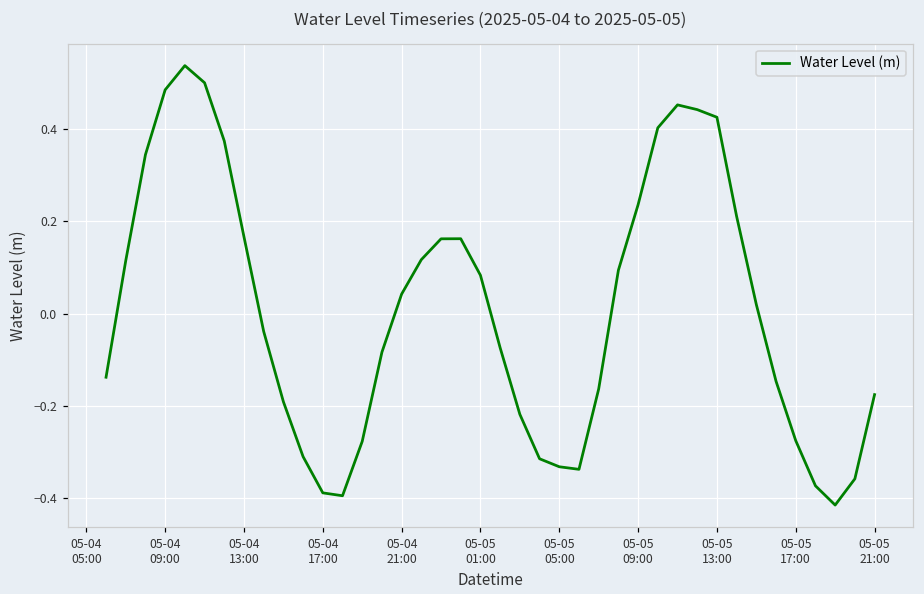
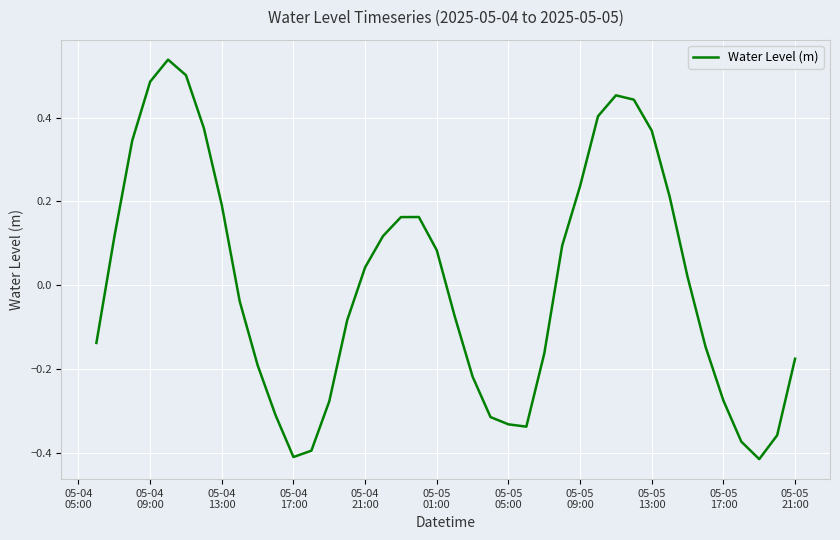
  {
    "05-04 09:00": 0.49,
-   "05-04 13:00": 0.17,
-   "05-04 17:00": -0.39,
+   "05-04 13:00": 0.19,
+   "05-04 17:00": -0.41,
    "05-04 21:00": 0.04,
    "05-05 01:00": 0.08,
    "05-05 05:00": -0.33,
    "05-05 09:00": 0.24,
-   "05-05 13:00": 0.43,
+   "05-05 13:00": 0.37,
    "05-05 17:00": -0.28,
    "05-05 21:00": -0.18
  }
